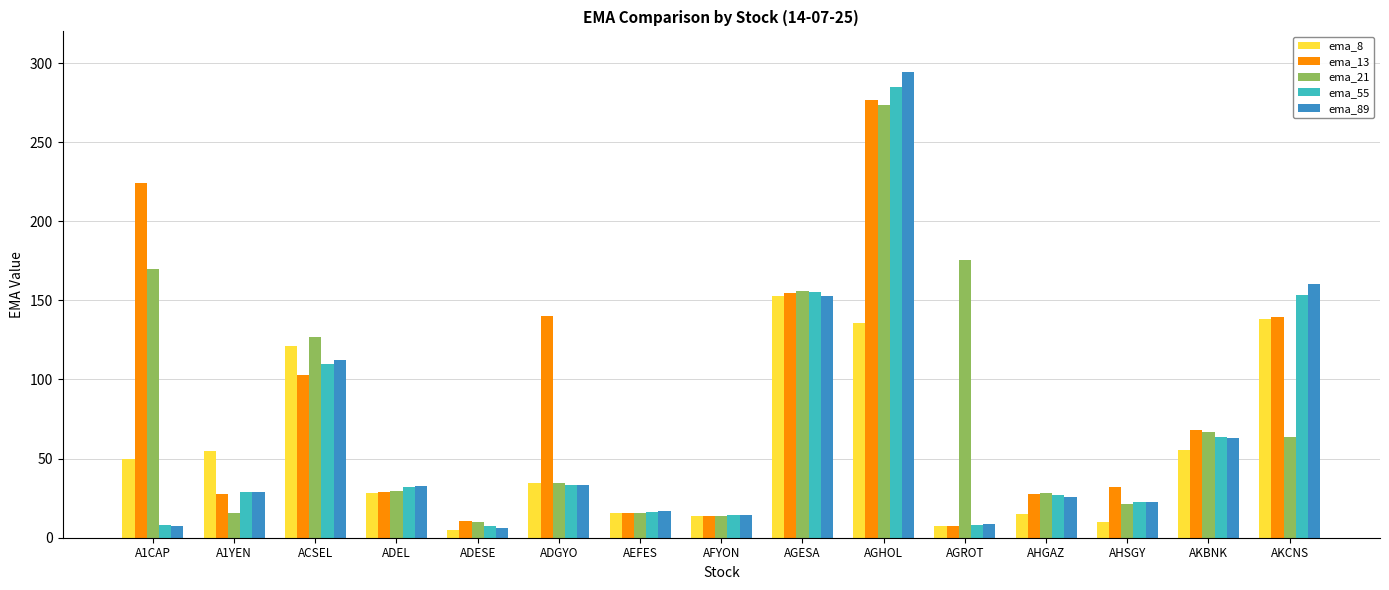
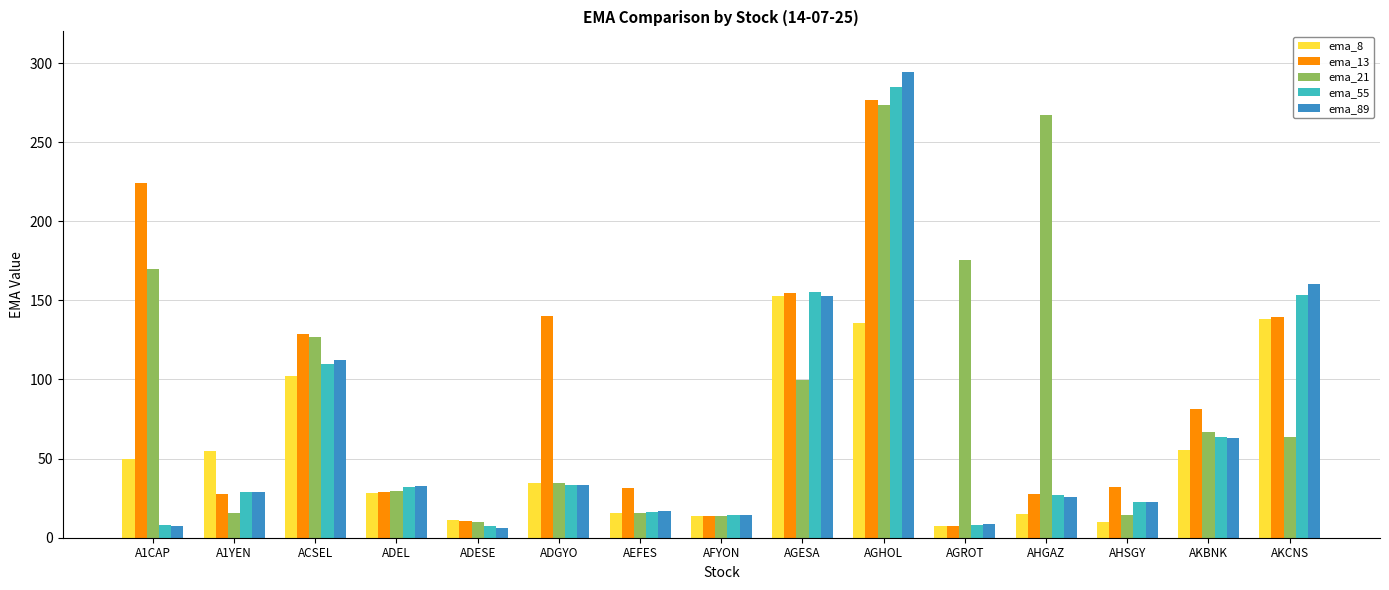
  {
    "ema_8": {
      "A1CAP": 50,
      "A1YEN": 55,
-     "ACSEL": 121,
+     "ACSEL": 102,
      "ADEL": 29,
-     "ADESE": 5,
+     "ADESE": 11,
      "ADGYO": 34,
      "AEFES": 16,
      "AFYON": 14,
      "AGESA": 153,
      "AGHOL": 136,
      "AGROT": 7,
      "AHGAZ": 15,
      "AHSGY": 10,
      "AKBNK": 56,
      "AKCNS": 138
    },
    "ema_13": {
      "A1CAP": 224,
      "A1YEN": 28,
-     "ACSEL": 103,
+     "ACSEL": 129,
      "ADEL": 29,
      "ADESE": 11,
      "ADGYO": 140,
-     "AEFES": 16,
+     "AEFES": 31,
      "AFYON": 14,
      "AGESA": 155,
      "AGHOL": 277,
      "AGROT": 7,
      "AHGAZ": 28,
      "AHSGY": 32,
-     "AKBNK": 68,
+     "AKBNK": 81,
      "AKCNS": 139
    },
    "ema_21": {
      "A1CAP": 170,
      "A1YEN": 16,
      "ACSEL": 127,
      "ADEL": 30,
      "ADESE": 10,
      "ADGYO": 35,
      "AEFES": 16,
      "AFYON": 14,
-     "AGESA": 156,
+     "AGESA": 100,
      "AGHOL": 273,
      "AGROT": 175,
-     "AHGAZ": 28,
-     "AHSGY": 22,
+     "AHGAZ": 267,
+     "AHSGY": 14,
      "AKBNK": 67,
      "AKCNS": 64
    }
  }
